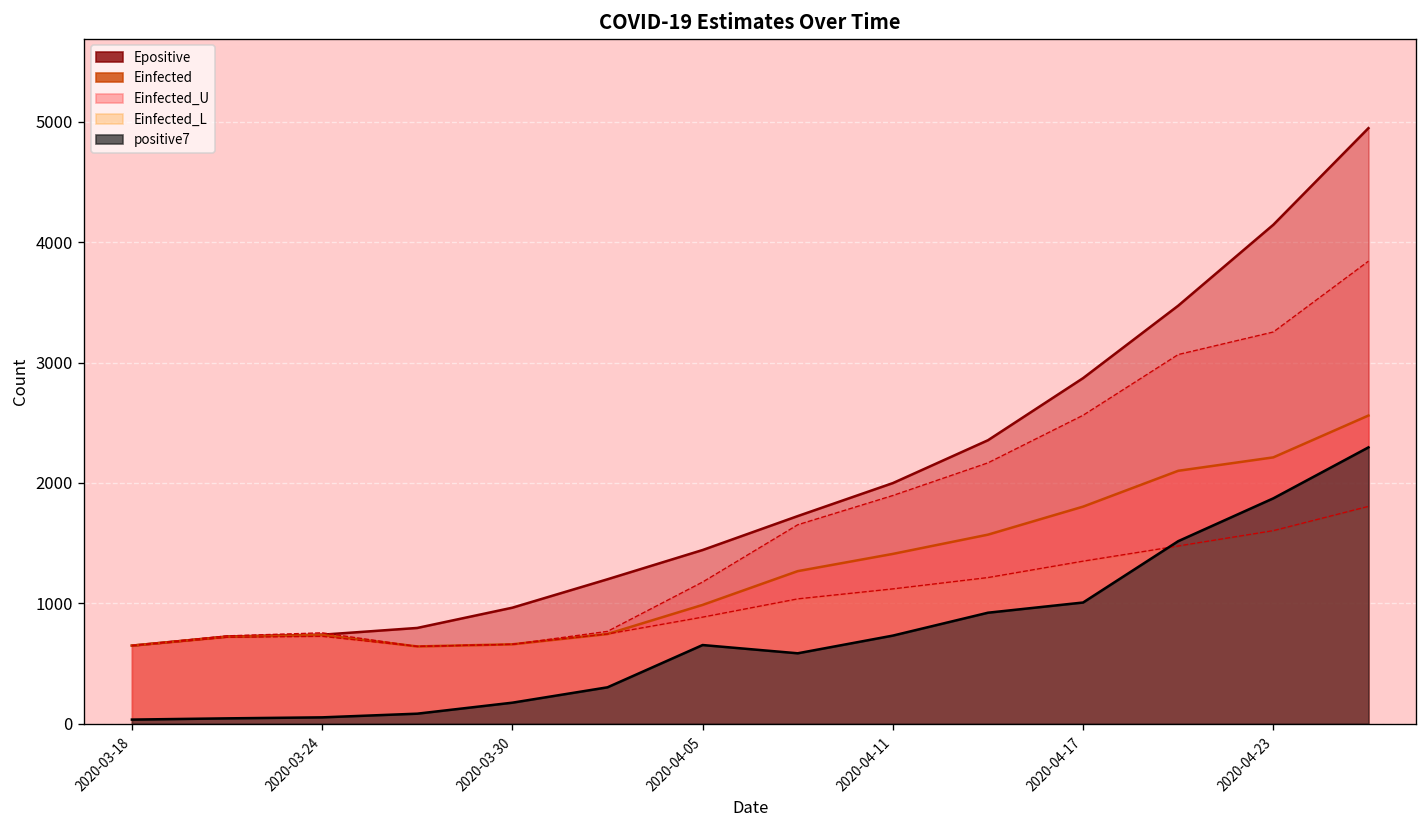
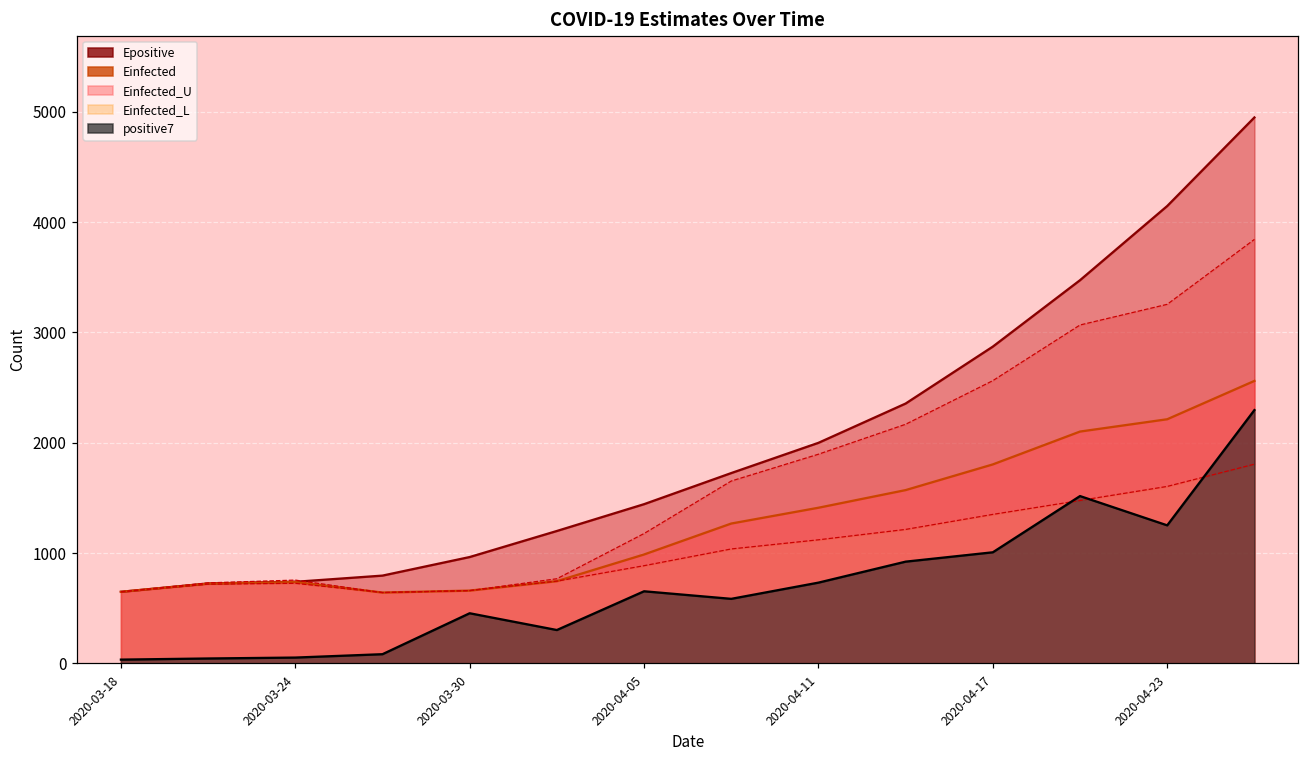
  {
    "positive7": {
      "2020-03-18": 40,
      "2020-03-24": 50,
-     "2020-03-30": 180,
+     "2020-03-30": 460,
      "2020-04-05": 650,
      "2020-04-11": 730,
      "2020-04-17": 1010,
-     "2020-04-23": 1870
+     "2020-04-23": 1250
    }
  }
